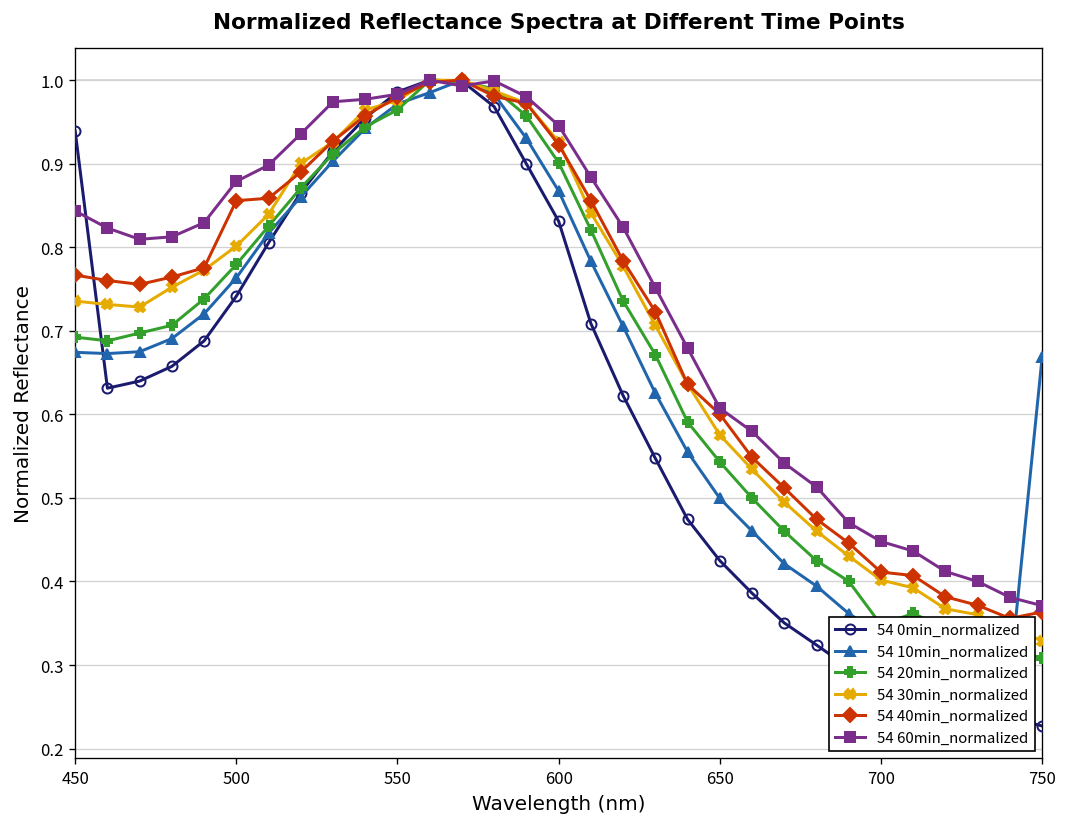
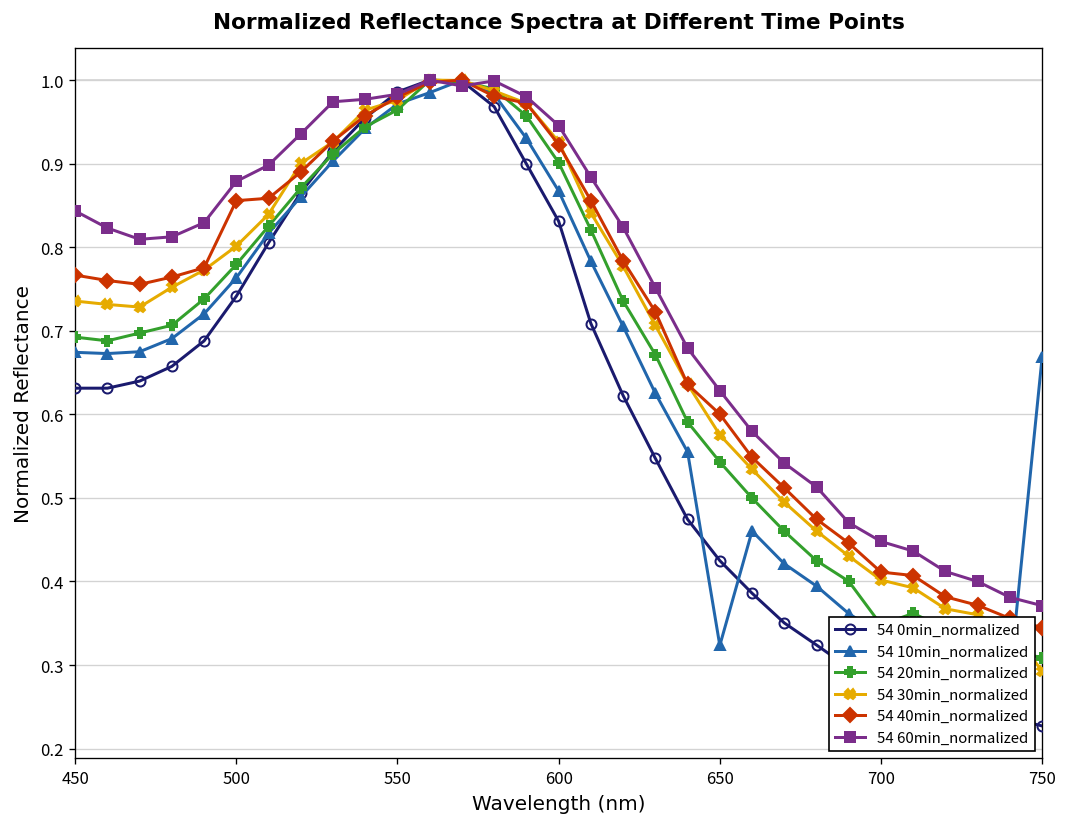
  {
    "54 0min_normalized": {
-     "450": 0.94,
+     "450": 0.63,
      "500": 0.74,
      "600": 0.83,
      "650": 0.42,
      "750": 0.23
    },
    "54 10min_normalized": {
      "450": 0.67,
      "500": 0.76,
      "550": 0.97,
      "600": 0.87,
-     "650": 0.50,
+     "650": 0.32,
      "750": 0.67
    },
    "54 20min_normalized": {
      "450": 0.69,
      "500": 0.78,
      "550": 0.96,
      "600": 0.90,
      "650": 0.54,
      "750": 0.31
    },
    "54 30min_normalized": {
      "450": 0.74,
      "500": 0.80,
      "550": 0.98,
      "650": 0.58,
      "700": 0.40,
-     "750": 0.33
+     "750": 0.29
    },
    "54 40min_normalized": {
      "450": 0.77,
      "500": 0.86,
      "650": 0.60,
      "700": 0.41,
-     "750": 0.36
+     "750": 0.34
    },
    "54 60min_normalized": {
      "450": 0.84,
      "500": 0.88,
      "600": 0.95,
-     "650": 0.61,
+     "650": 0.63,
      "700": 0.45,
      "750": 0.37
    }
  }
